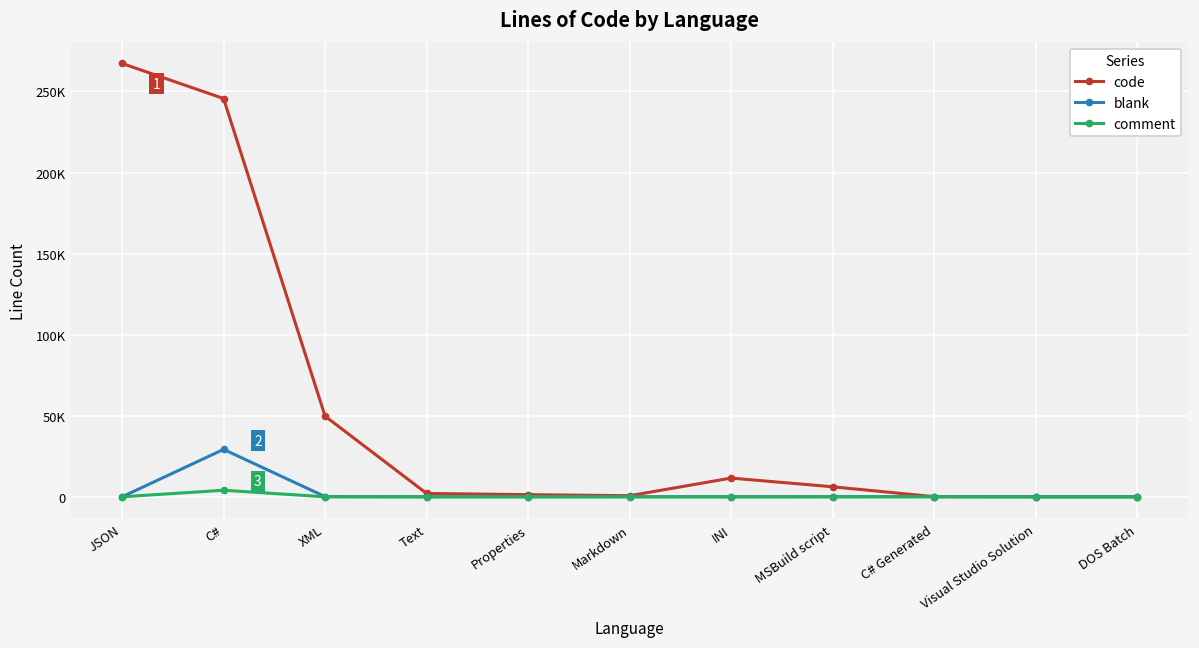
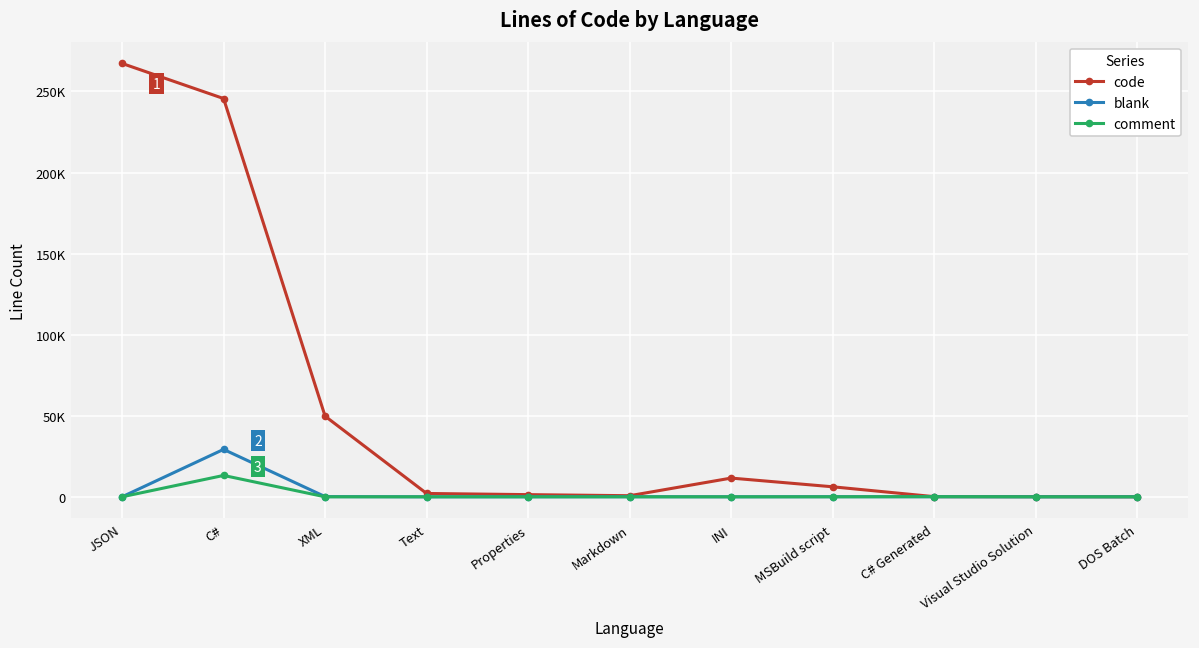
  {
    "code": {
      "JSON": 267000,
      "C#": 246000,
      "XML": 50000,
      "Text": 2000,
      "INI": 12000,
      "MSBuild script": 6000
    },
    "blank": {
      "C#": 29000
    },
    "comment": {
-     "C#": 4000
+     "C#": 13000
    }
  }
